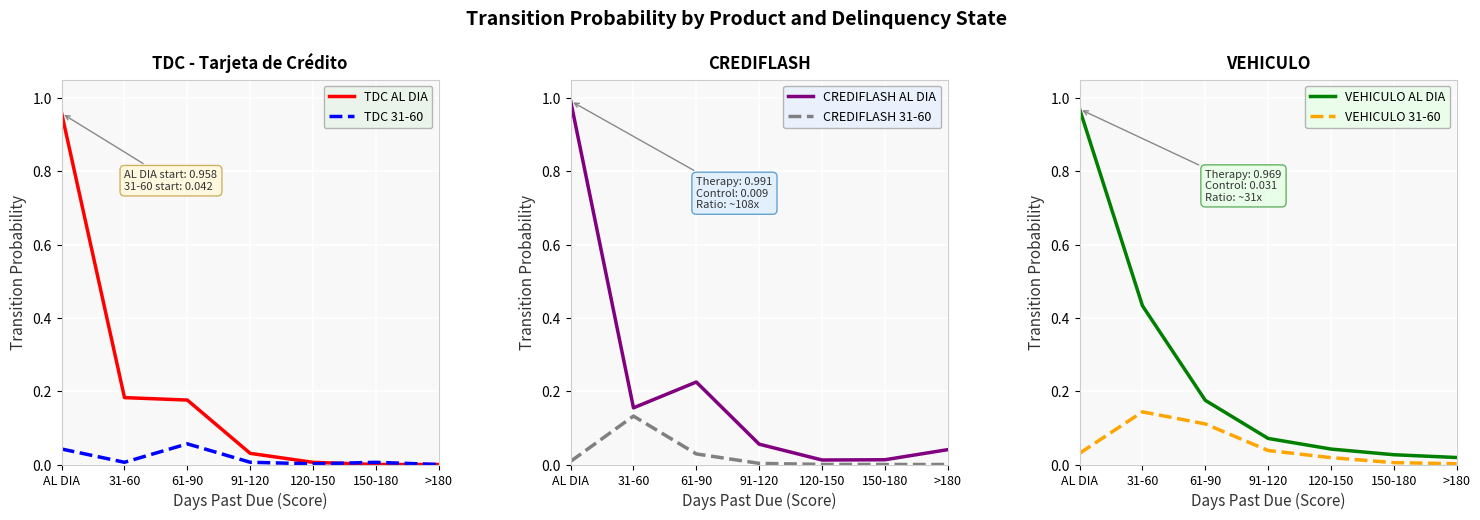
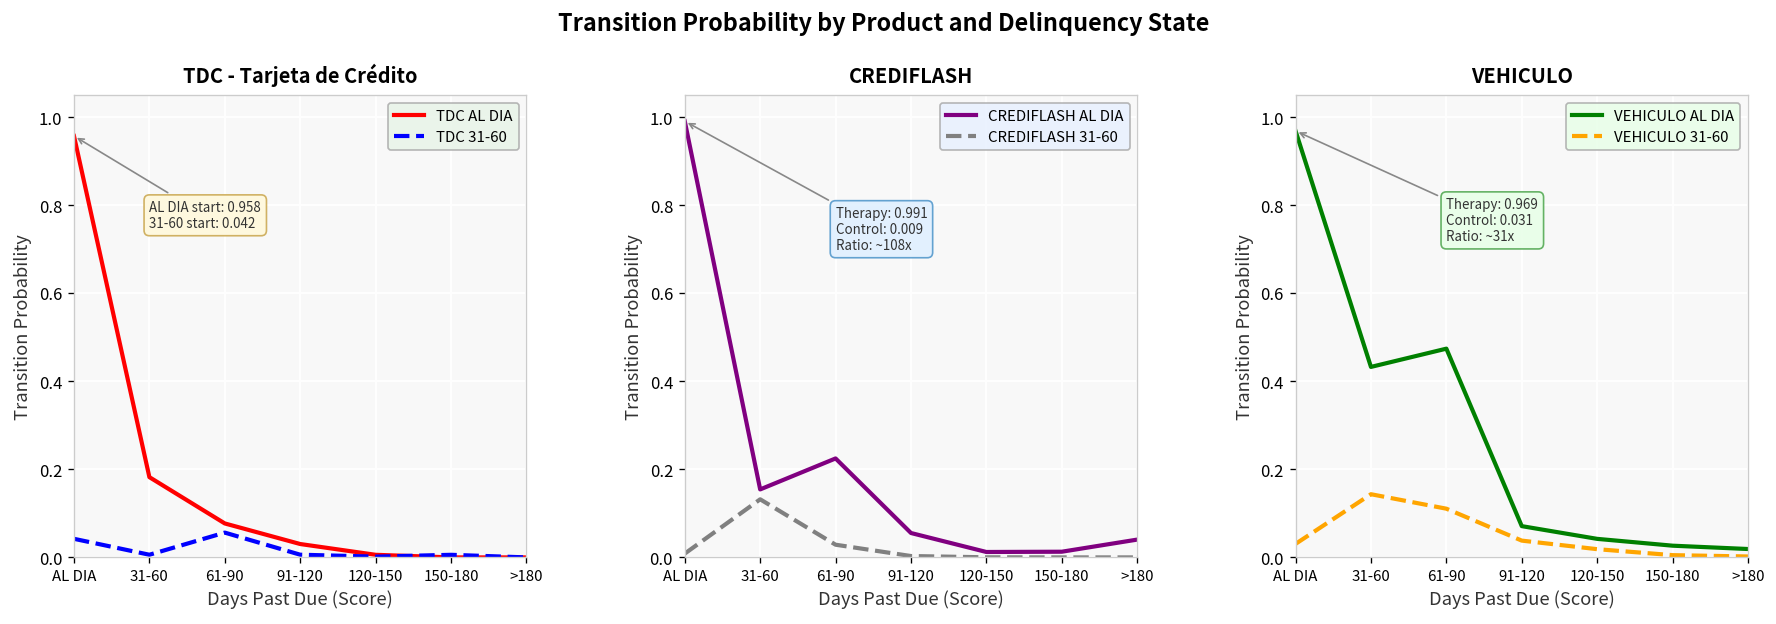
  {
    "TDC - Tarjeta de Crédito": {
      "TDC AL DIA": {
        "31-60": 0.18,
-       "61-90": 0.18,
+       "61-90": 0.08,
        "91-120": 0.03
      },
      "TDC 31-60": {
        "AL DIA": 0.04,
        "31-60": 0.01,
        "61-90": 0.06,
        "91-120": 0.01
      }
    },
    "CREDIFLASH": {
      "CREDIFLASH AL DIA": {
        "31-60": 0.15,
        "61-90": 0.22,
        "91-120": 0.06,
        "120-150": 0.01,
        "150-180": 0.01,
        ">180": 0.04
      },
      "CREDIFLASH 31-60": {
        "AL DIA": 0.01,
        "31-60": 0.13,
        "61-90": 0.03,
        "91-120": 0.00,
        "120-150": 0.00,
        "150-180": 0.00,
        ">180": 0.00
      }
    },
    "VEHICULO": {
      "VEHICULO AL DIA": {
        "31-60": 0.43,
-       "61-90": 0.17,
+       "61-90": 0.47,
        "91-120": 0.07,
        "120-150": 0.04,
        "150-180": 0.03,
        ">180": 0.02
      },
      "VEHICULO 31-60": {
        "AL DIA": 0.03,
        "31-60": 0.14,
        "61-90": 0.11,
        "91-120": 0.04,
        "120-150": 0.02,
        "150-180": 0.01,
        ">180": 0.00
      }
    }
  }
